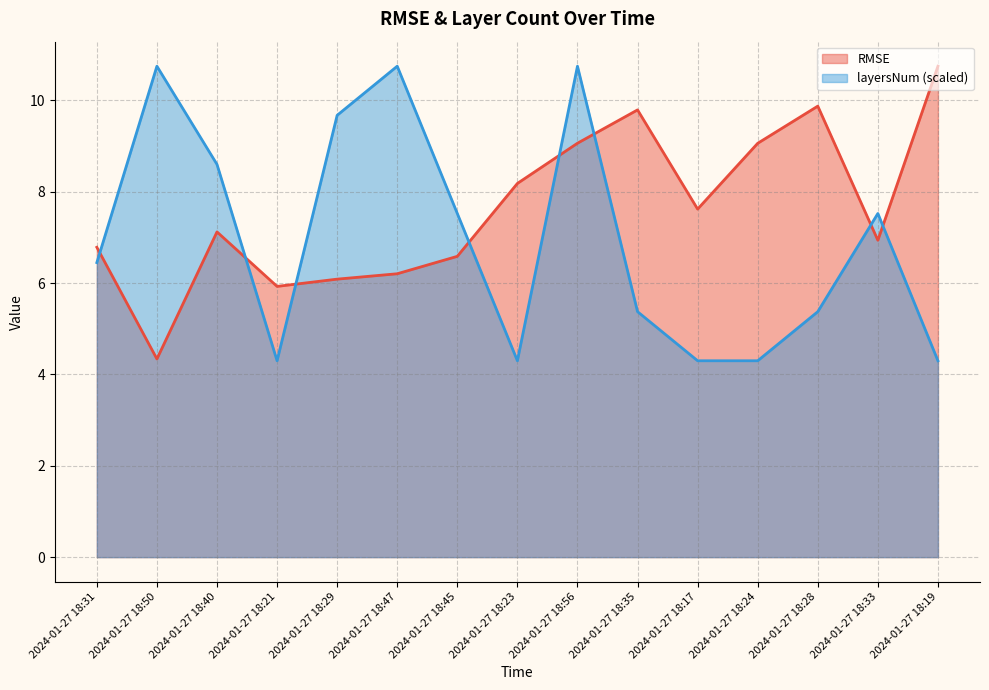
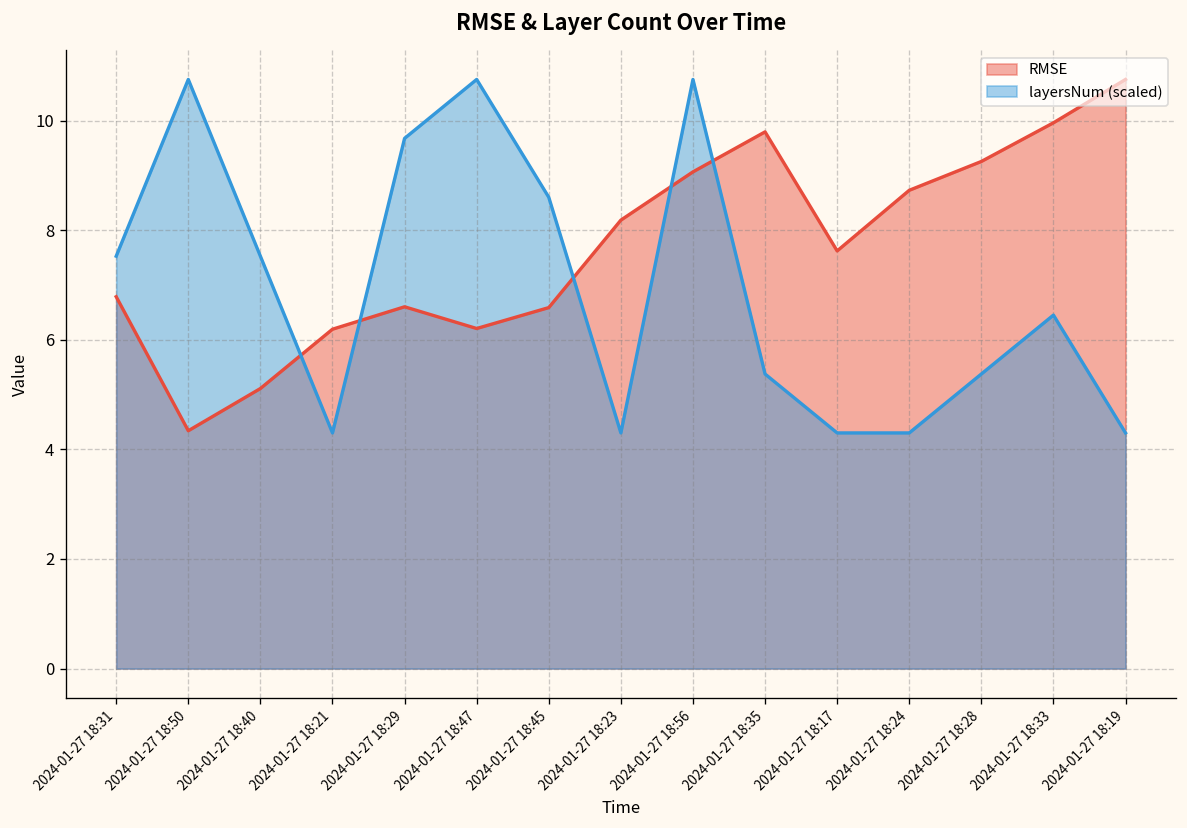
  {
    "RMSE": {
      "2024-01-27 18:31": 6.8,
      "2024-01-27 18:50": 4.3,
-     "2024-01-27 18:40": 7.1,
-     "2024-01-27 18:21": 5.9,
-     "2024-01-27 18:29": 6.1,
+     "2024-01-27 18:40": 5.1,
+     "2024-01-27 18:21": 6.2,
+     "2024-01-27 18:29": 6.6,
      "2024-01-27 18:47": 6.2,
      "2024-01-27 18:45": 6.6,
      "2024-01-27 18:23": 8.2,
      "2024-01-27 18:56": 9.1,
      "2024-01-27 18:35": 9.8,
      "2024-01-27 18:17": 7.6,
-     "2024-01-27 18:24": 9.1,
-     "2024-01-27 18:28": 9.9,
-     "2024-01-27 18:33": 6.9
+     "2024-01-27 18:24": 8.7,
+     "2024-01-27 18:28": 9.3,
+     "2024-01-27 18:33": 10.0
    },
    "layersNum (scaled)": {
-     "2024-01-27 18:31": 6.4,
+     "2024-01-27 18:31": 7.5,
      "2024-01-27 18:50": 10.7,
-     "2024-01-27 18:40": 8.6,
+     "2024-01-27 18:40": 7.5,
      "2024-01-27 18:21": 4.3,
      "2024-01-27 18:29": 9.7,
      "2024-01-27 18:47": 10.7,
-     "2024-01-27 18:45": 7.5,
+     "2024-01-27 18:45": 8.6,
      "2024-01-27 18:23": 4.3,
      "2024-01-27 18:56": 10.7,
      "2024-01-27 18:35": 5.4,
      "2024-01-27 18:17": 4.3,
      "2024-01-27 18:24": 4.3,
      "2024-01-27 18:28": 5.4,
-     "2024-01-27 18:33": 7.5,
+     "2024-01-27 18:33": 6.4,
      "2024-01-27 18:19": 4.3
    }
  }
